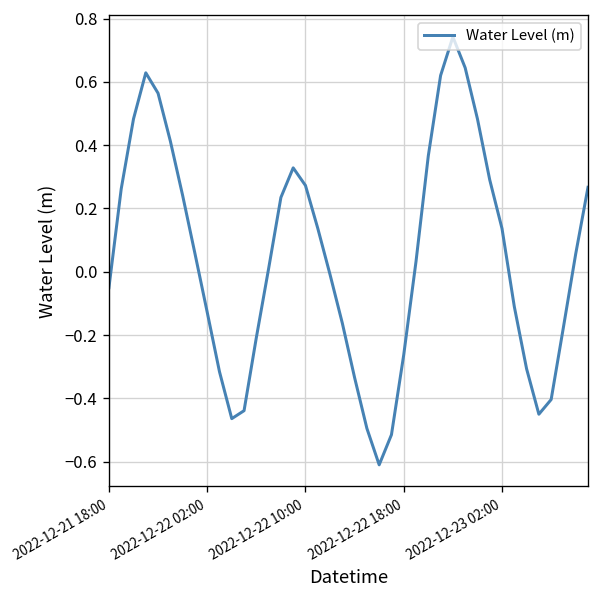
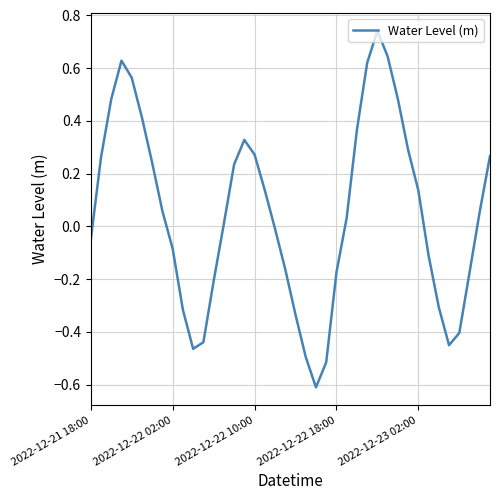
  {
    "2022-12-21 18:00": -0.05,
-   "2022-12-22 02:00": -0.13,
+   "2022-12-22 02:00": -0.08,
    "2022-12-22 10:00": 0.27,
-   "2022-12-22 18:00": -0.26,
+   "2022-12-22 18:00": -0.17,
    "2022-12-23 02:00": 0.14
  }
